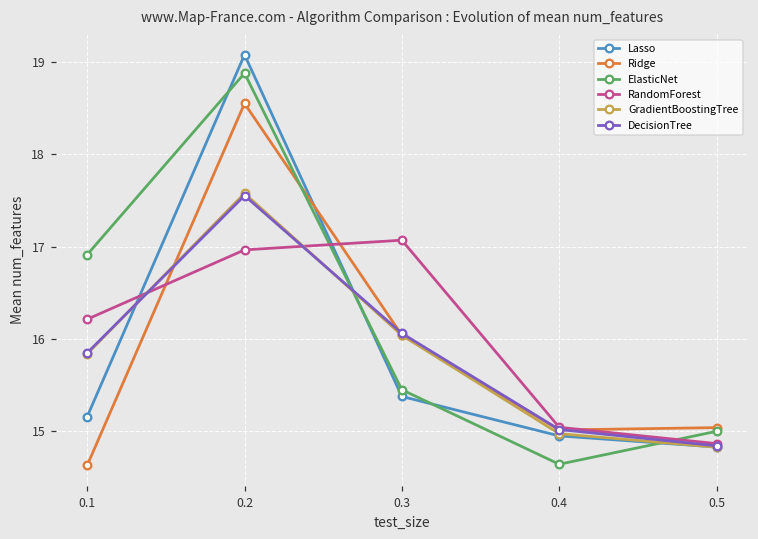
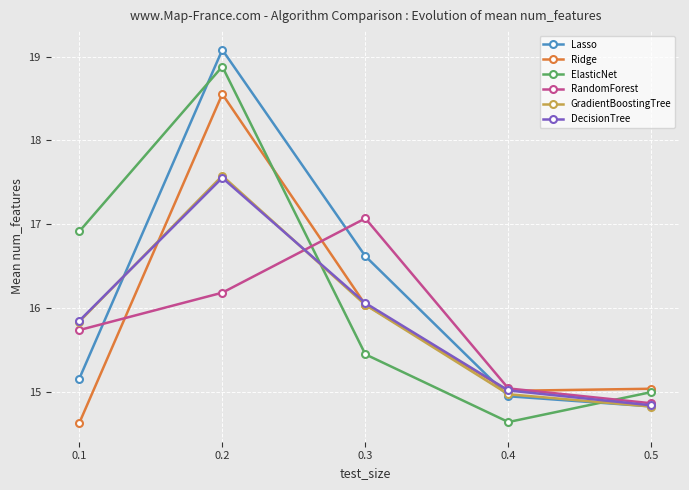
  {
    "Lasso": {
      "0.1": 15.2,
      "0.2": 19.1,
-     "0.3": 15.4
+     "0.3": 16.6
    },
    "ElasticNet": {
      "0.1": 16.9,
      "0.2": 18.9,
      "0.3": 15.4,
      "0.4": 14.6,
      "0.5": 15.0
    },
    "RandomForest": {
-     "0.1": 16.2,
-     "0.2": 17.0,
+     "0.1": 15.7,
+     "0.2": 16.2,
      "0.3": 17.1
    }
  }
